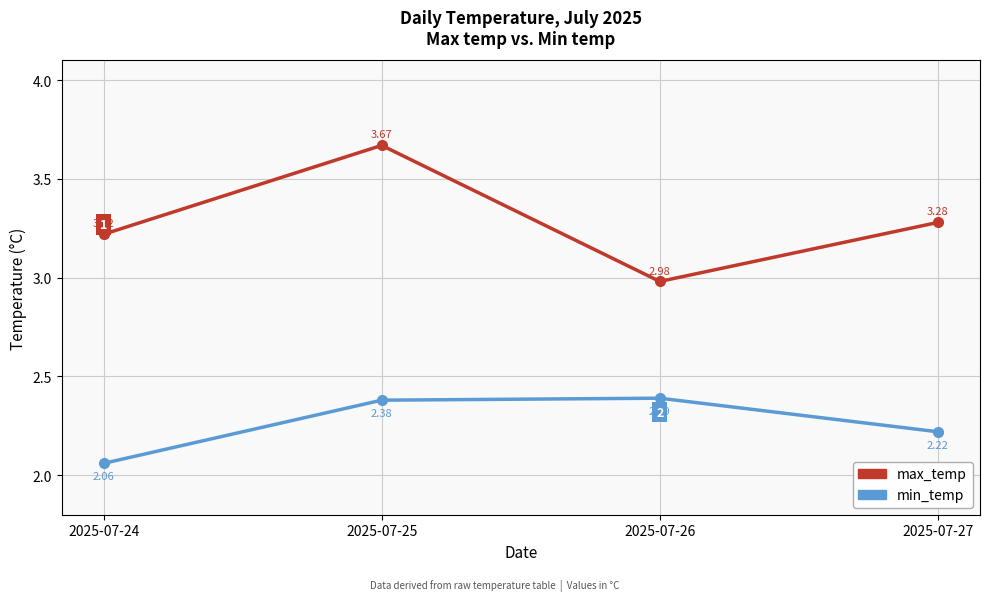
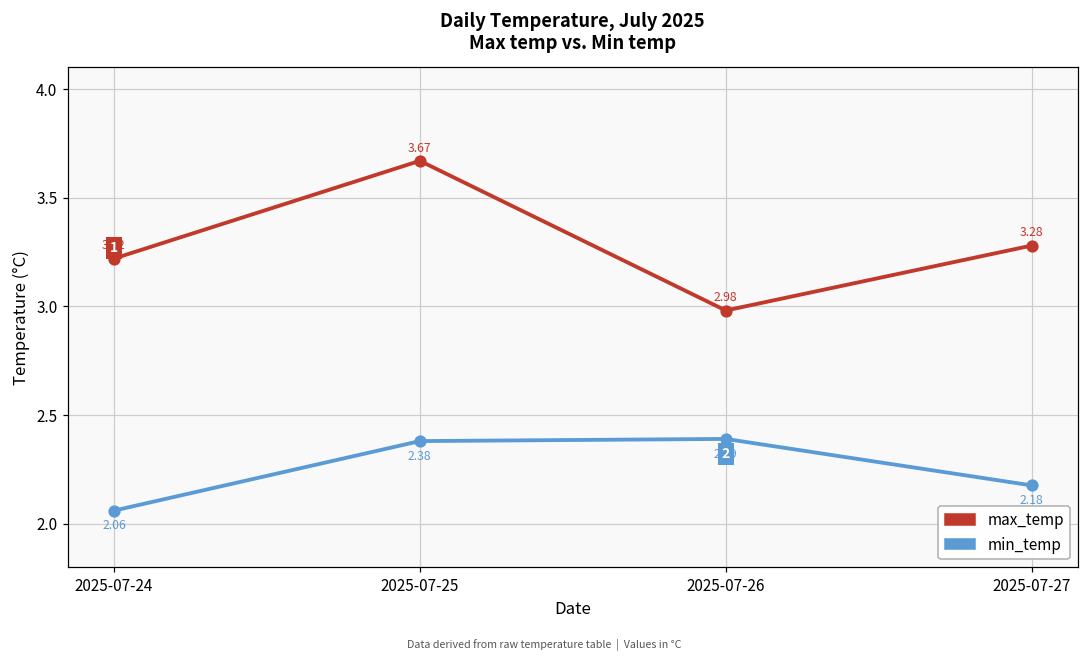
  {
    "max_temp": {
      "2025-07-25": 3.67,
      "2025-07-26": 2.98,
      "2025-07-27": 3.28
    },
    "min_temp": {
      "2025-07-24": 2.06,
      "2025-07-25": 2.38,
-     "2025-07-27": 2.22
+     "2025-07-27": 2.18
    }
  }
